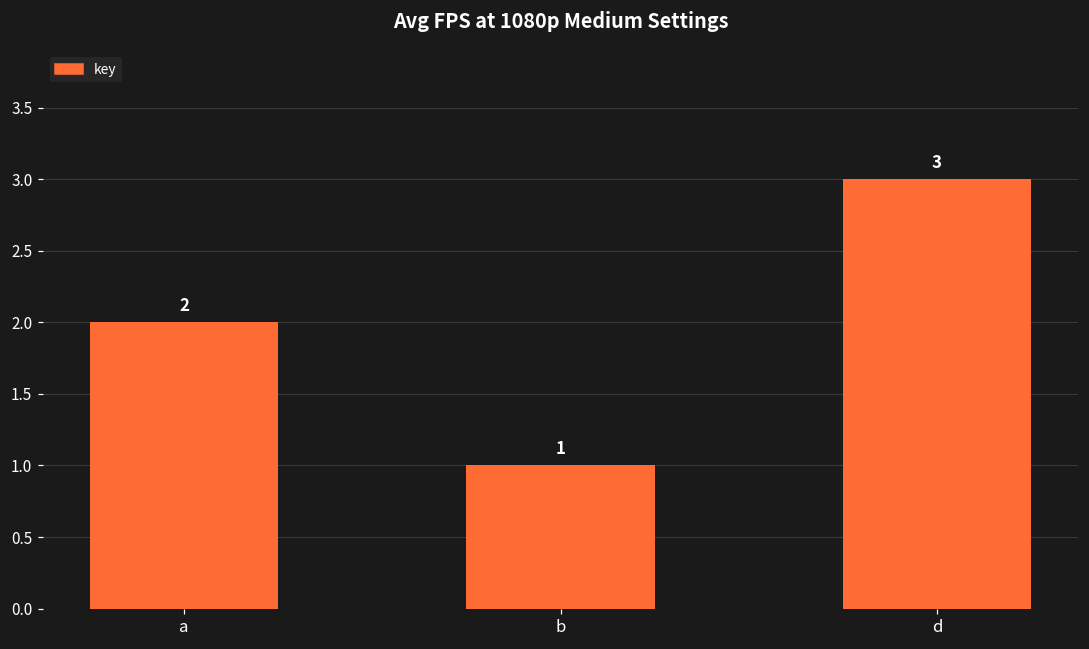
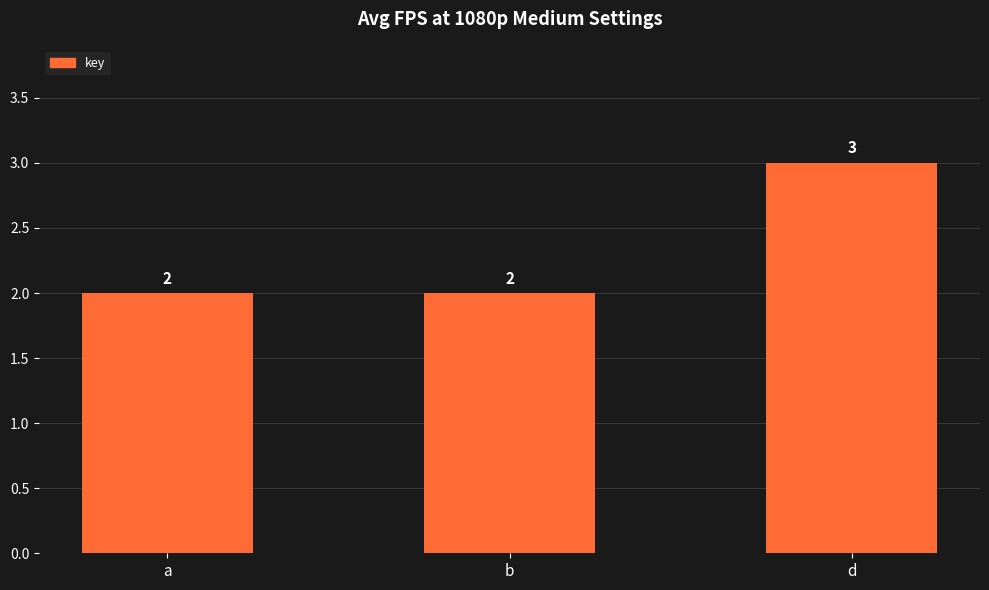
  {
    "a": 2,
-   "b": 1,
+   "b": 2,
    "d": 3
  }
